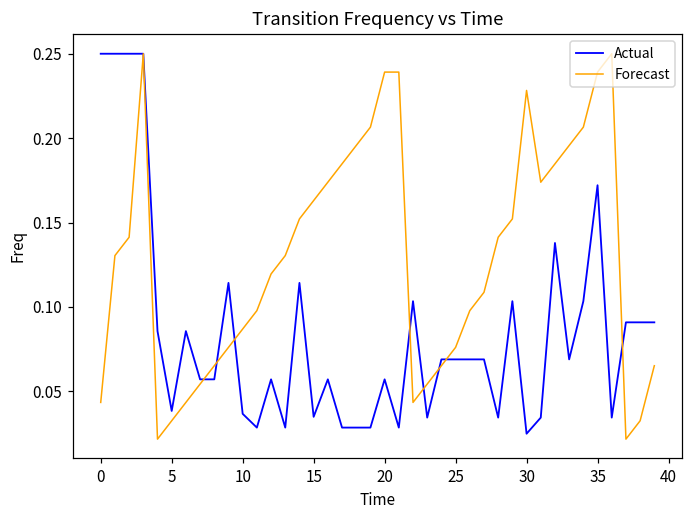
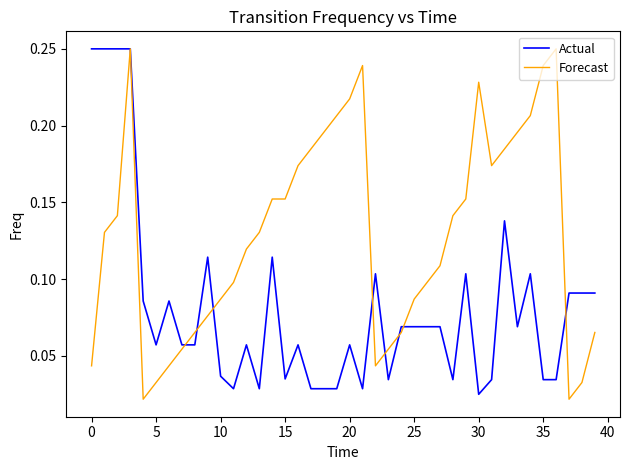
  {
    "Actual": {
      "0": 0.250,
-     "5": 0.038,
+     "5": 0.057,
      "10": 0.037,
      "15": 0.035,
      "20": 0.057,
      "25": 0.069,
      "30": 0.025,
-     "35": 0.172
+     "35": 0.034
    },
    "Forecast": {
      "0": 0.043,
      "5": 0.033,
      "10": 0.087,
-     "15": 0.163,
-     "20": 0.239,
-     "25": 0.076,
+     "15": 0.152,
+     "20": 0.217,
+     "25": 0.087,
      "30": 0.228
    }
  }
